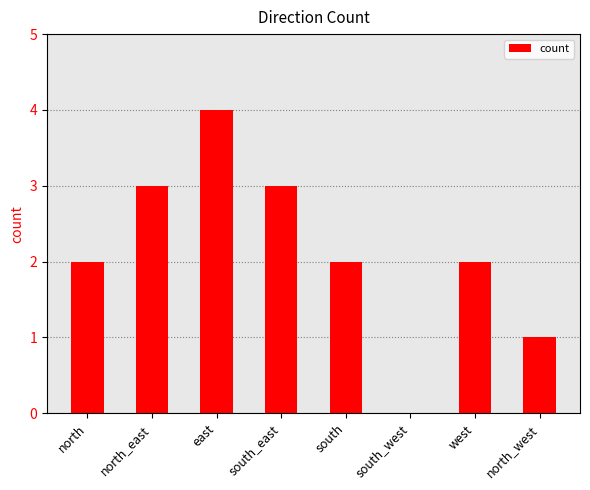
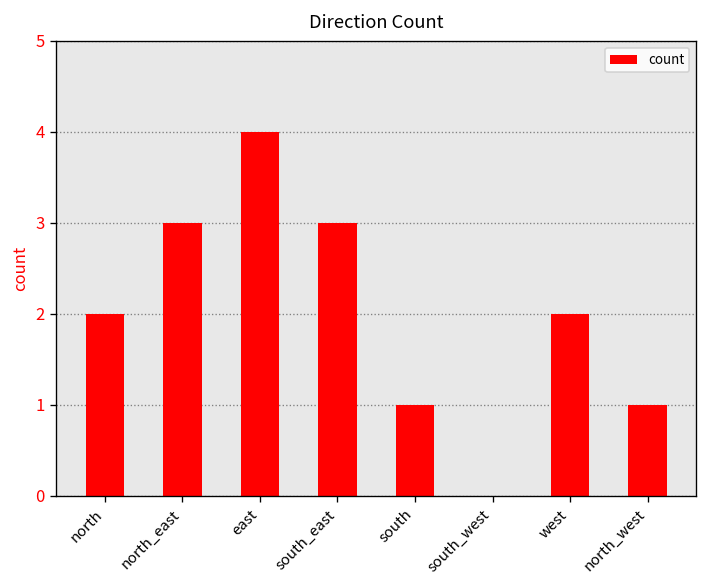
  {
    "north": 2,
    "north_east": 3,
    "east": 4,
    "south_east": 3,
-   "south": 2,
+   "south": 1,
    "south_west": 0,
    "west": 2,
    "north_west": 1
  }
